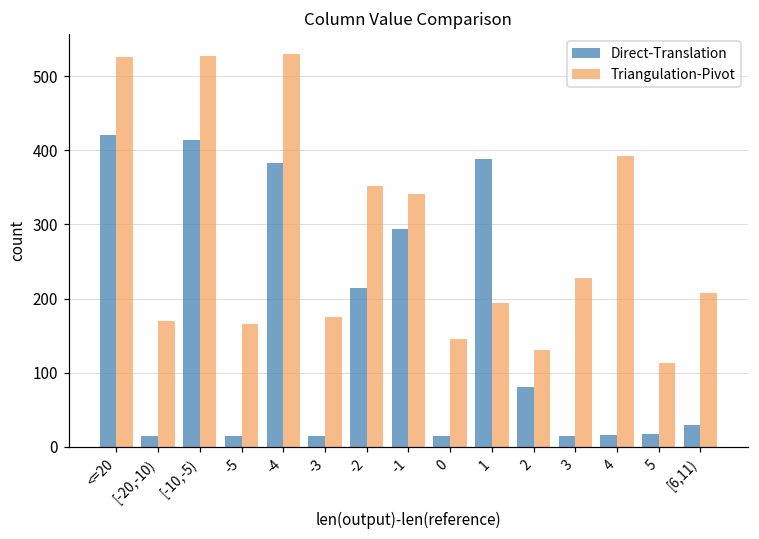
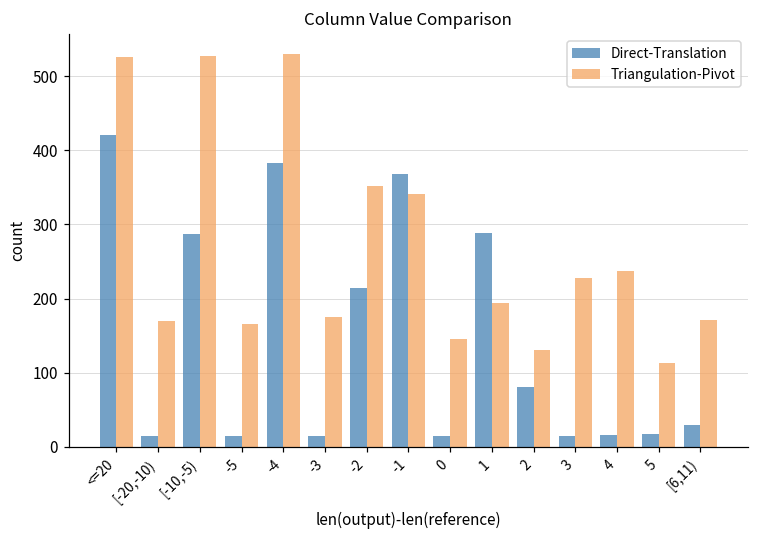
  {
    "Direct-Translation": {
      "<=20": 420,
      "[-20,-10)": 10,
-     "[-10,-5)": 410,
+     "[-10,-5)": 290,
      "-5": 10,
      "-4": 380,
      "-3": 10,
      "-2": 210,
-     "-1": 290,
+     "-1": 370,
      "0": 20,
-     "1": 390,
+     "1": 290,
      "2": 80,
      "3": 10,
      "4": 20,
      "5": 20,
      "[6,11)": 30
    },
    "Triangulation-Pivot": {
      "<=20": 530,
      "[-20,-10)": 170,
      "[-10,-5)": 530,
      "-5": 170,
      "-4": 530,
      "-3": 180,
      "-2": 350,
      "-1": 340,
      "0": 150,
      "1": 190,
      "2": 130,
      "3": 230,
-     "4": 390,
+     "4": 240,
      "5": 110,
-     "[6,11)": 210
+     "[6,11)": 170
    }
  }
